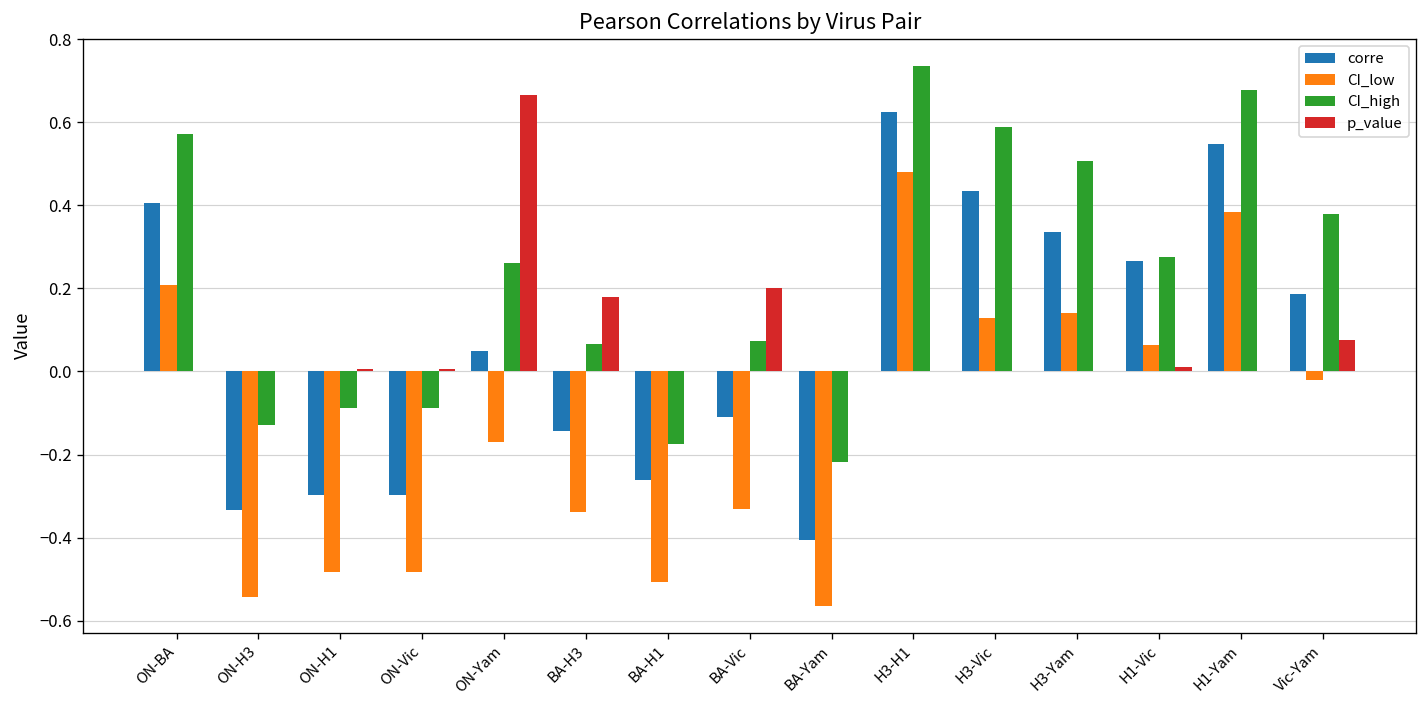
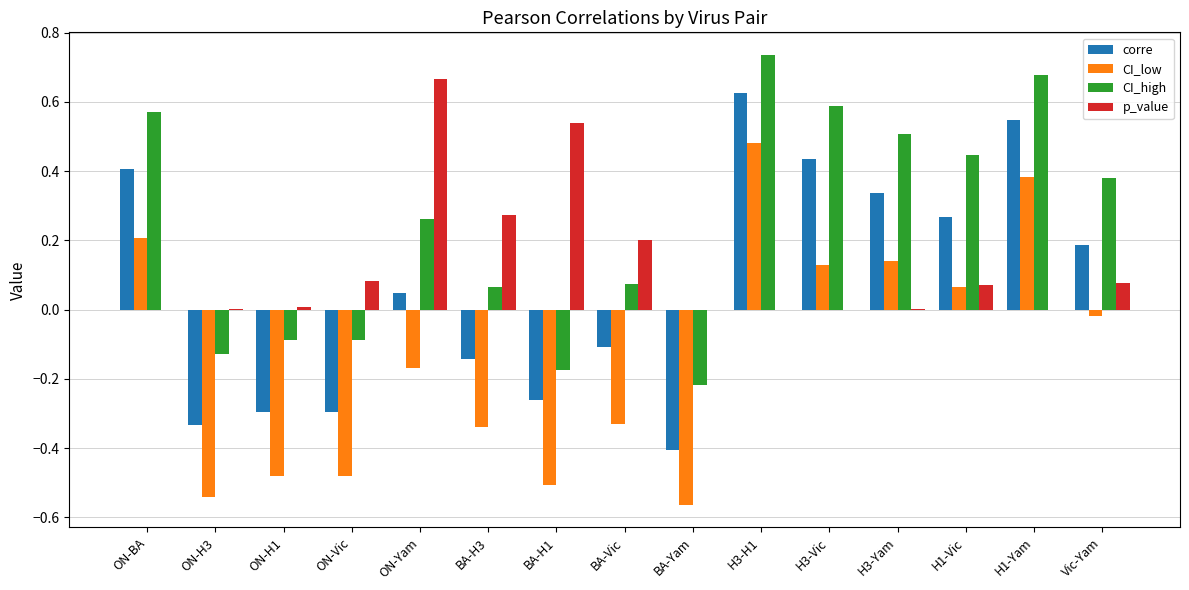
  {
    "corre": {
      "ON-BA": 0.40,
      "ON-H3": -0.33,
      "ON-H1": -0.30,
      "ON-Vic": -0.30,
      "ON-Yam": 0.05,
      "BA-H3": -0.14,
      "BA-H1": -0.26,
      "BA-Vic": -0.11,
      "BA-Yam": -0.40,
      "H3-H1": 0.62,
      "H3-Vic": 0.44,
      "H3-Yam": 0.34,
      "H1-Vic": 0.27,
      "H1-Yam": 0.55,
      "Vic-Yam": 0.19
    },
    "CI_low": {
      "ON-BA": 0.21,
      "ON-H3": -0.54,
      "ON-H1": -0.48,
      "ON-Vic": -0.48,
      "ON-Yam": -0.17,
      "BA-H3": -0.34,
      "BA-H1": -0.51,
      "BA-Vic": -0.33,
      "BA-Yam": -0.56,
      "H3-H1": 0.48,
      "H3-Vic": 0.13,
      "H3-Yam": 0.14,
      "H1-Vic": 0.06,
      "H1-Yam": 0.38,
      "Vic-Yam": -0.02
    },
    "CI_high": {
      "ON-BA": 0.57,
      "ON-H3": -0.13,
      "ON-H1": -0.09,
      "ON-Vic": -0.09,
      "ON-Yam": 0.26,
      "BA-H3": 0.07,
      "BA-H1": -0.17,
      "BA-Vic": 0.07,
      "BA-Yam": -0.22,
      "H3-H1": 0.74,
      "H3-Vic": 0.59,
      "H3-Yam": 0.51,
-     "H1-Vic": 0.28,
+     "H1-Vic": 0.45,
      "H1-Yam": 0.68,
      "Vic-Yam": 0.38
    },
    "p_value": {
-     "ON-Vic": 0.01,
+     "ON-Vic": 0.08,
      "ON-Yam": 0.66,
-     "BA-H3": 0.18,
-     "BA-H1": 0.00,
+     "BA-H3": 0.27,
+     "BA-H1": 0.54,
      "BA-Vic": 0.20,
-     "H1-Vic": 0.01,
+     "H1-Vic": 0.07,
      "Vic-Yam": 0.08
    }
  }
